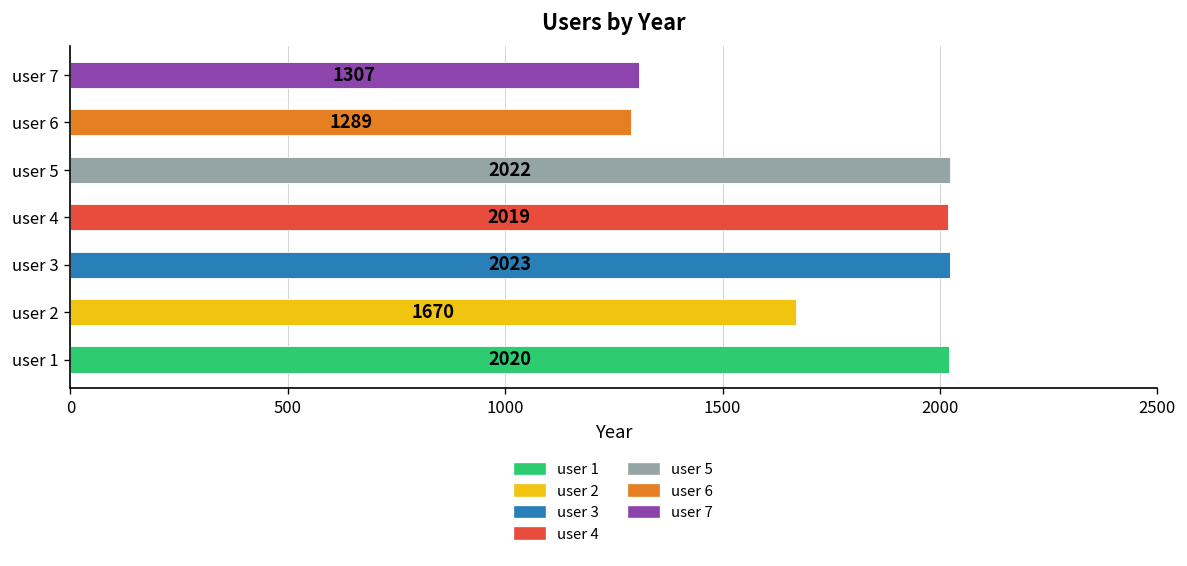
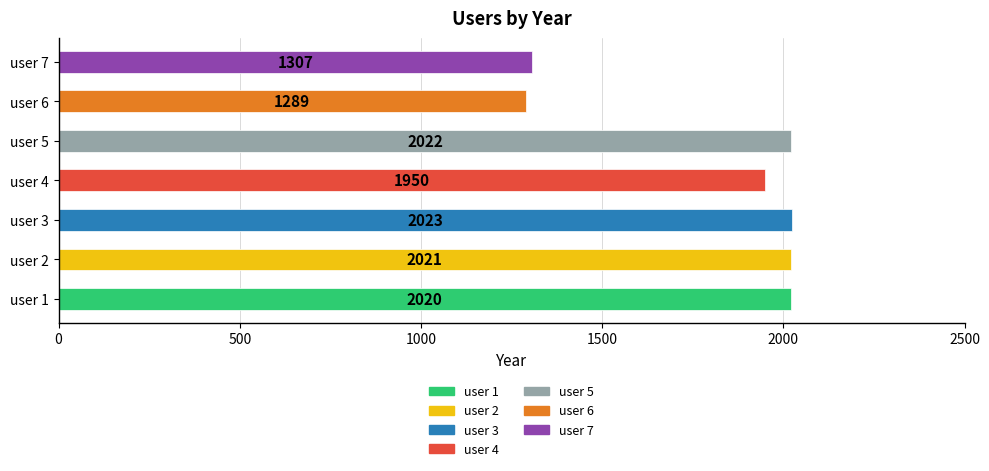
  {
    "user 7": 1307,
    "user 6": 1289,
    "user 5": 2022,
-   "user 4": 2019,
+   "user 4": 1950,
    "user 3": 2023,
-   "user 2": 1670,
+   "user 2": 2021,
    "user 1": 2020
  }
